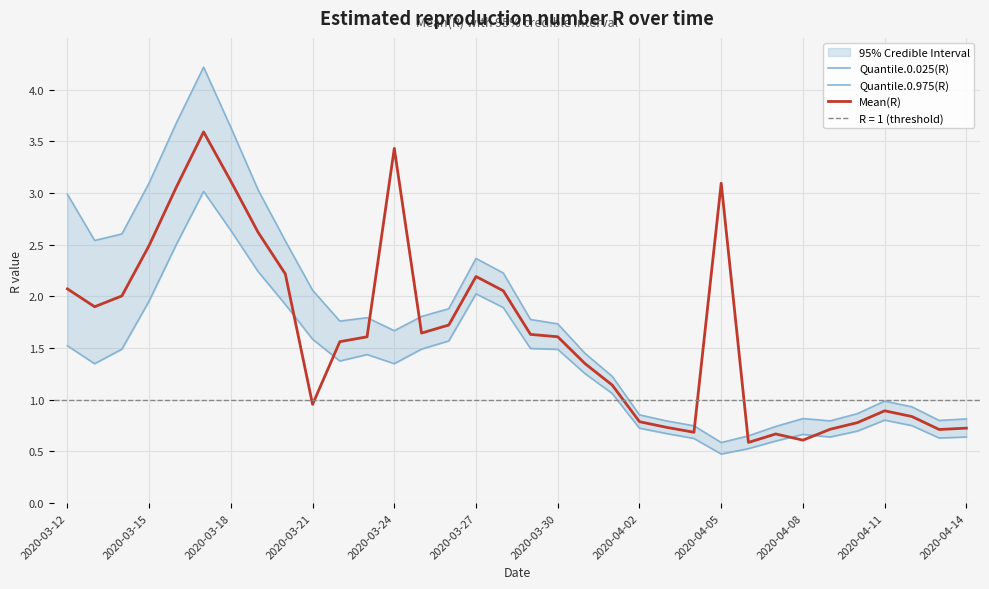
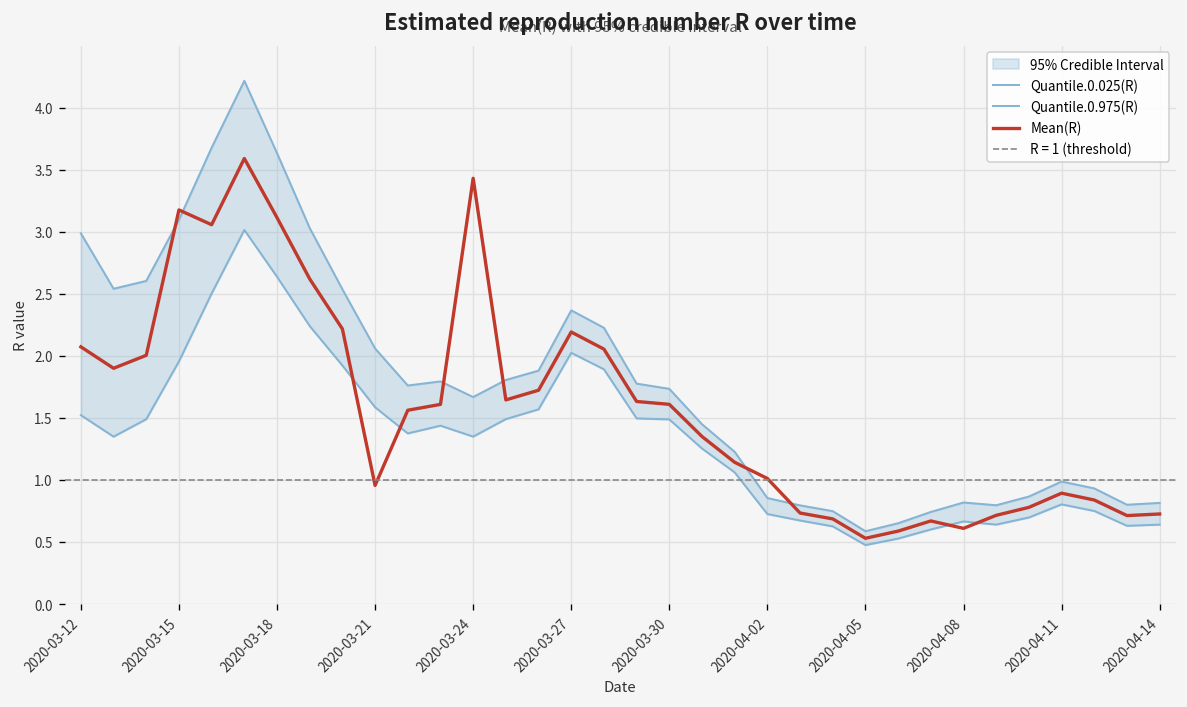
  {
    "Mean(R)": {
      "2020-03-12": 2.07,
-     "2020-03-15": 2.49,
+     "2020-03-15": 3.18,
      "2020-03-18": 3.11,
      "2020-03-21": 0.96,
      "2020-03-24": 3.43,
      "2020-03-27": 2.19,
      "2020-03-30": 1.61,
-     "2020-04-02": 0.79,
-     "2020-04-05": 3.09,
+     "2020-04-02": 1.01,
+     "2020-04-05": 0.53,
      "2020-04-08": 0.61,
      "2020-04-11": 0.89,
      "2020-04-14": 0.73
    }
  }
